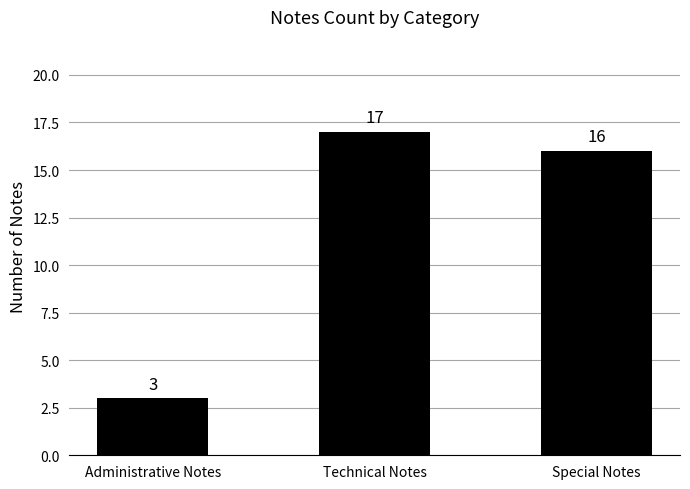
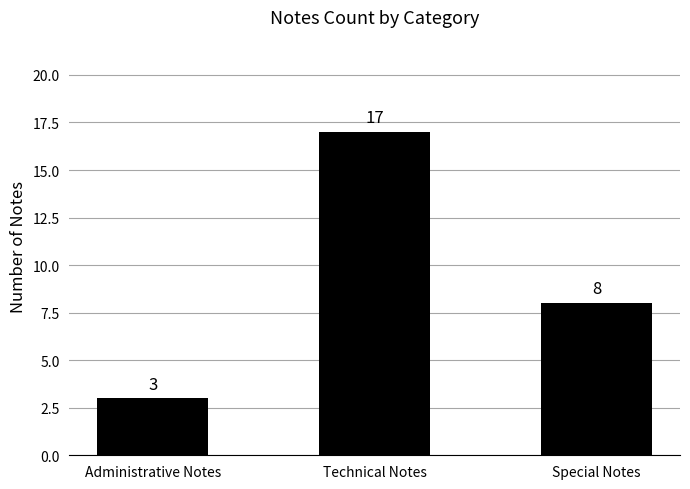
  {
    "Administrative Notes": 3,
    "Technical Notes": 17,
-   "Special Notes": 16
+   "Special Notes": 8
  }
